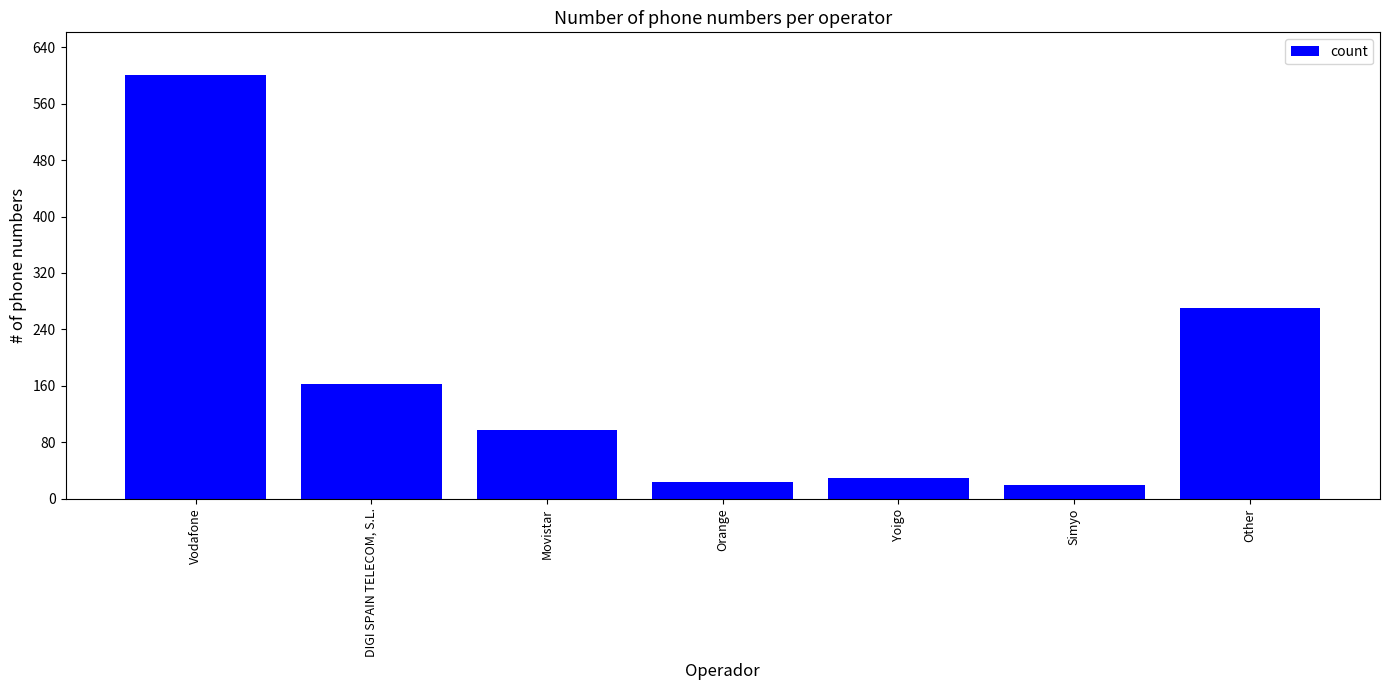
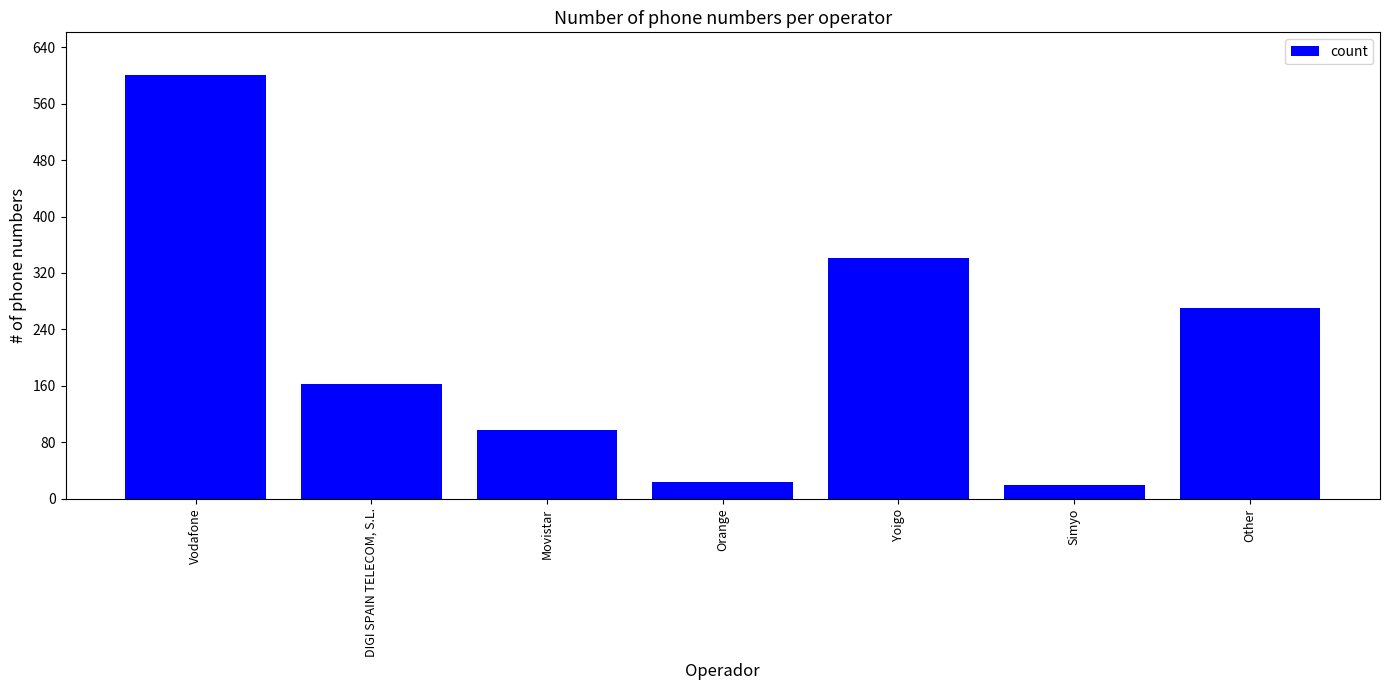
  {
    "Vodafone": 600,
    "DIGI SPAIN TELECOM, S.L.": 160,
    "Movistar": 100,
    "Orange": 20,
-   "Yoigo": 30,
+   "Yoigo": 340,
    "Simyo": 20,
    "Other": 270
  }
